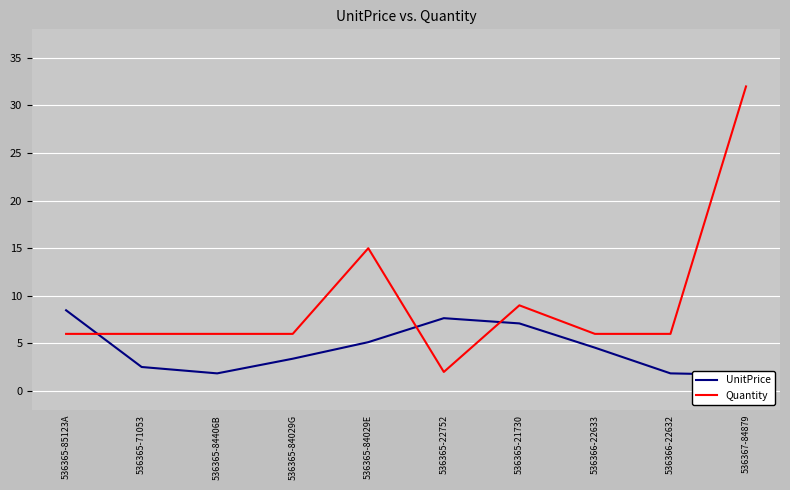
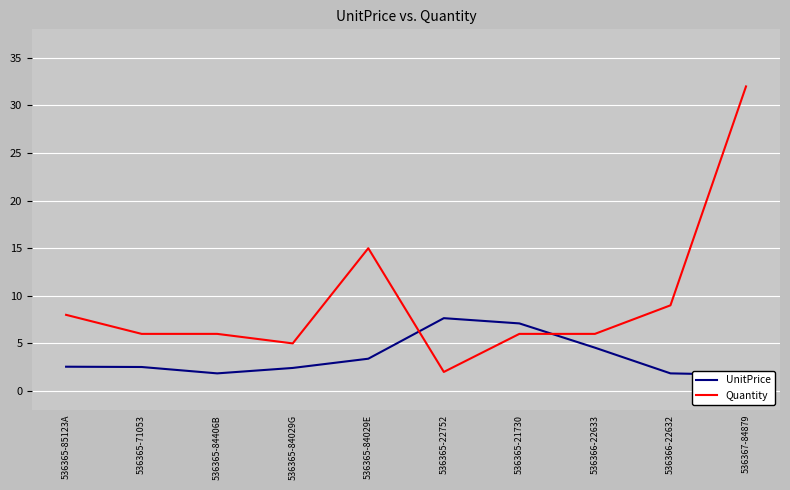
  {
    "UnitPrice": {
-     "536365-85123A": 8,
+     "536365-85123A": 3,
      "536365-71053": 3,
      "536365-84406B": 2,
-     "536365-84029G": 3,
-     "536365-84029E": 5,
+     "536365-84029G": 2,
+     "536365-84029E": 3,
      "536365-22752": 8,
      "536365-21730": 7,
      "536366-22633": 5,
      "536366-22632": 2
    },
    "Quantity": {
-     "536365-85123A": 6,
+     "536365-85123A": 8,
      "536365-71053": 6,
      "536365-84406B": 6,
-     "536365-84029G": 6,
+     "536365-84029G": 5,
      "536365-84029E": 15,
      "536365-22752": 2,
-     "536365-21730": 9,
+     "536365-21730": 6,
      "536366-22633": 6,
-     "536366-22632": 6,
+     "536366-22632": 9,
      "536367-84879": 32
    }
  }
